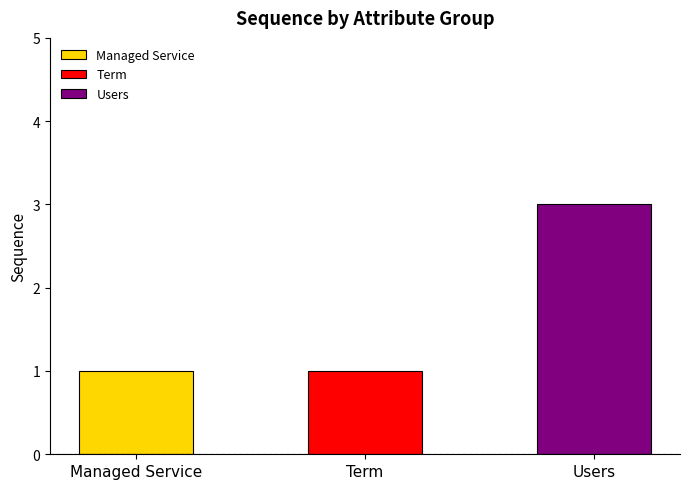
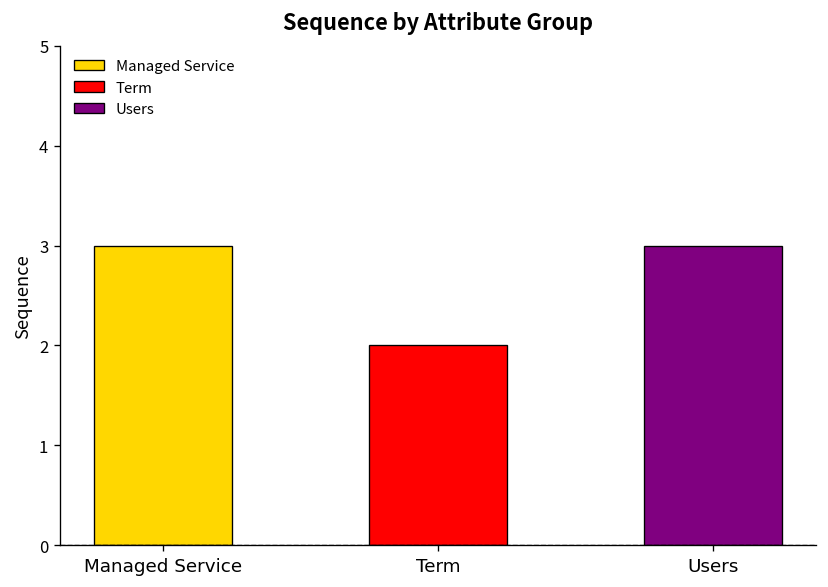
  {
-   "Managed Service": 1,
-   "Term": 1,
+   "Managed Service": 3,
+   "Term": 2,
    "Users": 3
  }
